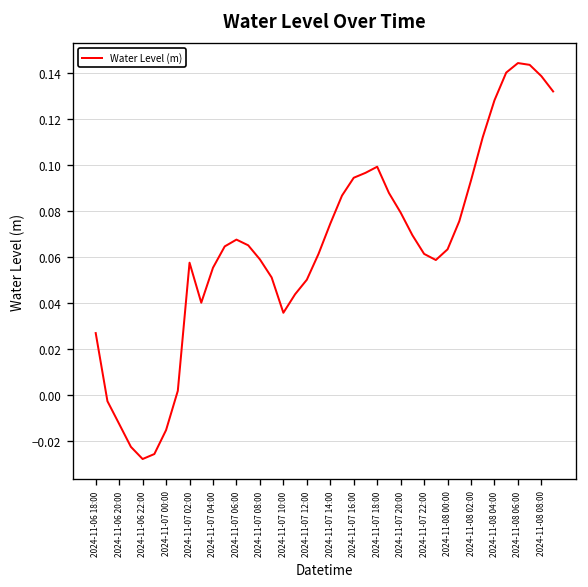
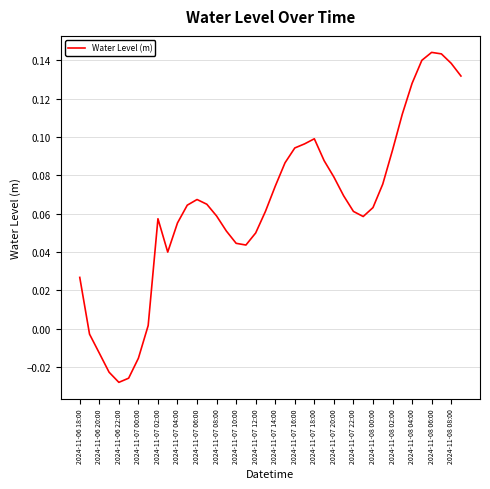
  {
    "2024-11-06 18:00": 0.027,
    "2024-11-06 20:00": -0.013,
    "2024-11-06 22:00": -0.028,
    "2024-11-07 00:00": -0.015,
    "2024-11-07 02:00": 0.057,
    "2024-11-07 04:00": 0.055,
    "2024-11-07 06:00": 0.067,
    "2024-11-07 08:00": 0.059,
-   "2024-11-07 10:00": 0.036,
+   "2024-11-07 10:00": 0.045,
    "2024-11-07 12:00": 0.050,
    "2024-11-07 14:00": 0.074,
    "2024-11-07 16:00": 0.094,
    "2024-11-07 18:00": 0.099,
    "2024-11-07 20:00": 0.079,
    "2024-11-07 22:00": 0.061,
    "2024-11-08 00:00": 0.063,
    "2024-11-08 02:00": 0.093,
    "2024-11-08 04:00": 0.128,
    "2024-11-08 06:00": 0.144,
    "2024-11-08 08:00": 0.138
  }
